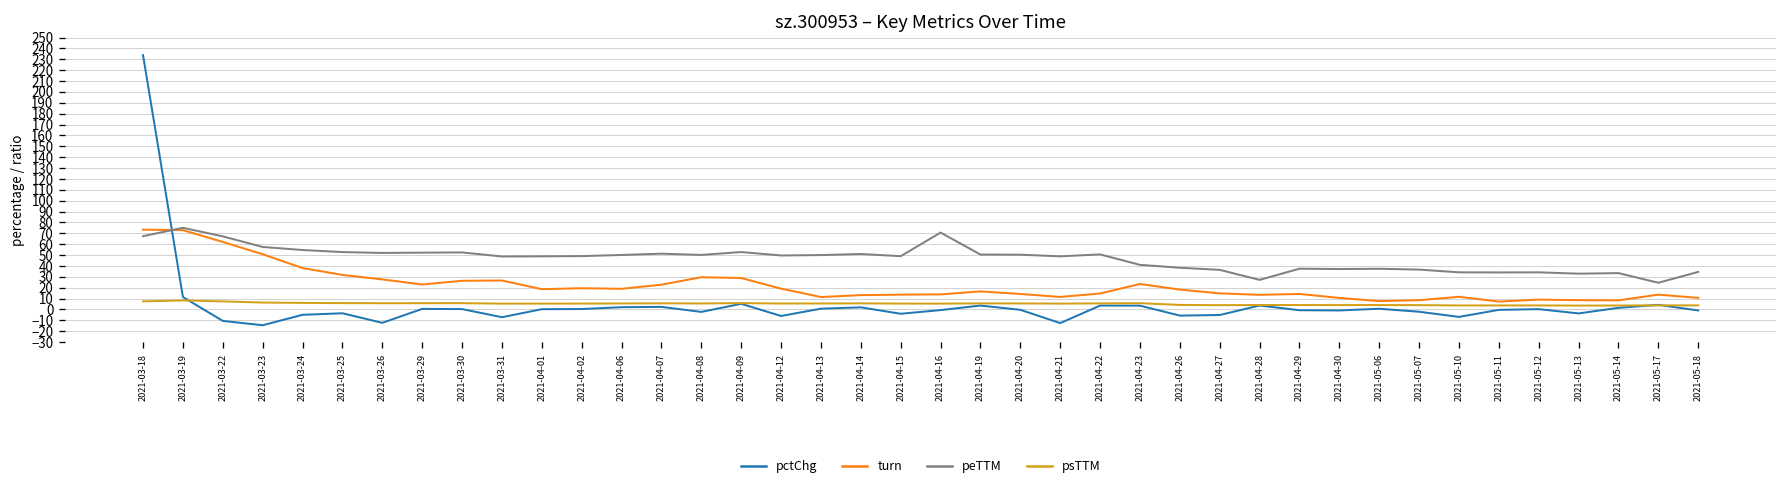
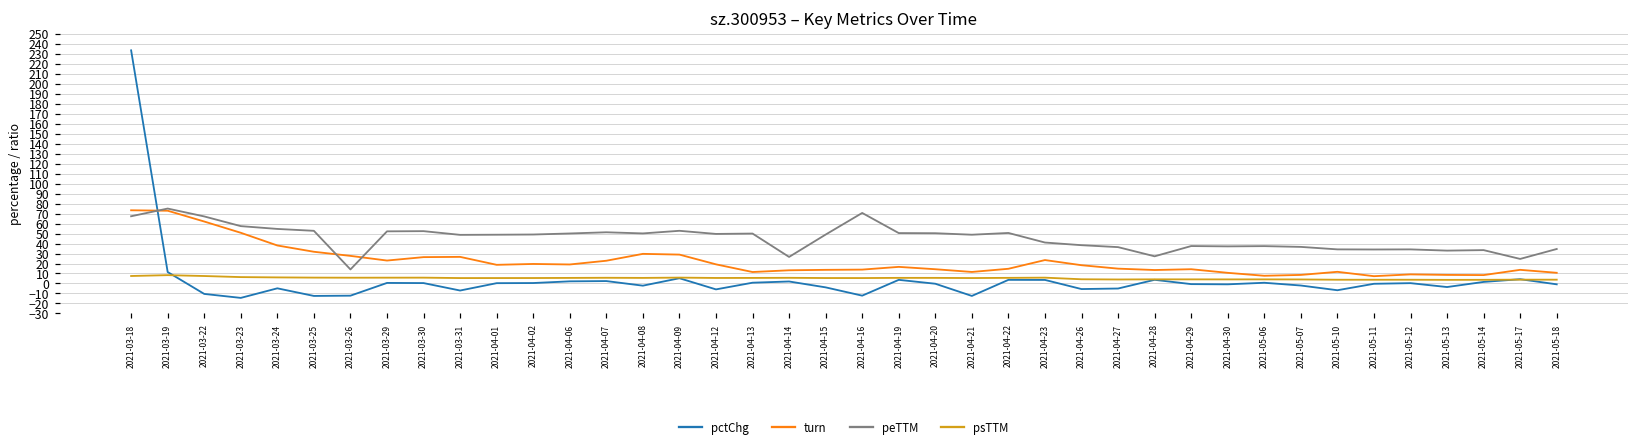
  {
    "pctChg": {
      "2021-03-18": 230,
      "2021-03-19": 10,
      "2021-03-22": -10,
      "2021-03-23": -10,
      "2021-03-24": 0,
-     "2021-03-25": 0,
+     "2021-03-25": -10,
      "2021-03-26": -10,
      "2021-03-29": 0,
      "2021-03-30": 0,
      "2021-03-31": -10,
      "2021-04-01": 0,
      "2021-04-02": 0,
      "2021-04-06": 0,
      "2021-04-07": 0,
      "2021-04-08": 0,
      "2021-04-12": -10,
      "2021-04-13": 0,
      "2021-04-14": 0,
      "2021-04-15": 0,
-     "2021-04-16": 0,
+     "2021-04-16": -10,
      "2021-04-20": 0,
      "2021-04-21": -10,
      "2021-04-26": -10,
      "2021-04-27": -10,
      "2021-04-29": 0,
      "2021-04-30": 0,
      "2021-05-06": 0,
      "2021-05-07": 0,
      "2021-05-10": -10,
      "2021-05-11": 0,
      "2021-05-12": 0,
      "2021-05-13": 0,
      "2021-05-18": 0
    },
    "peTTM": {
      "2021-03-18": 70,
      "2021-03-22": 70,
      "2021-03-23": 60,
      "2021-03-24": 50,
      "2021-03-25": 50,
-     "2021-03-26": 50,
+     "2021-03-26": 10,
      "2021-03-29": 50,
      "2021-03-30": 50,
      "2021-03-31": 50,
      "2021-04-01": 50,
      "2021-04-02": 50,
      "2021-04-06": 50,
      "2021-04-07": 50,
      "2021-04-08": 50,
      "2021-04-09": 50,
      "2021-04-12": 50,
      "2021-04-13": 50,
-     "2021-04-14": 50,
+     "2021-04-14": 30,
      "2021-04-15": 50,
      "2021-04-16": 70,
      "2021-04-19": 50,
      "2021-04-20": 50,
      "2021-04-21": 50,
      "2021-04-22": 50,
      "2021-04-23": 40,
      "2021-04-26": 40,
      "2021-04-27": 40,
      "2021-04-28": 30,
      "2021-04-29": 40,
      "2021-04-30": 40,
      "2021-05-06": 40,
      "2021-05-07": 40,
      "2021-05-10": 30,
      "2021-05-11": 30,
      "2021-05-12": 30,
      "2021-05-13": 30,
      "2021-05-14": 30,
      "2021-05-17": 20,
      "2021-05-18": 30
    }
  }
